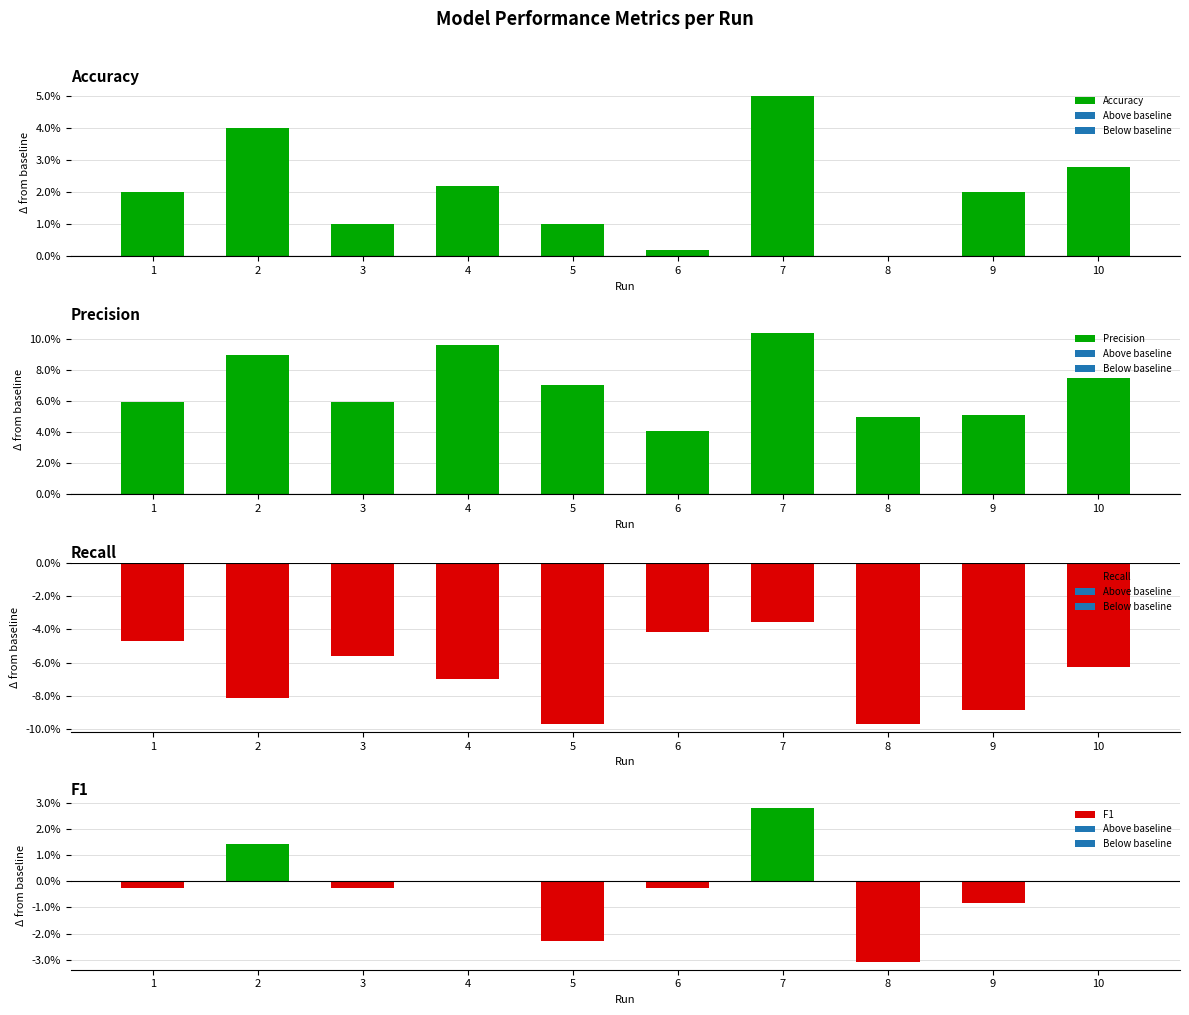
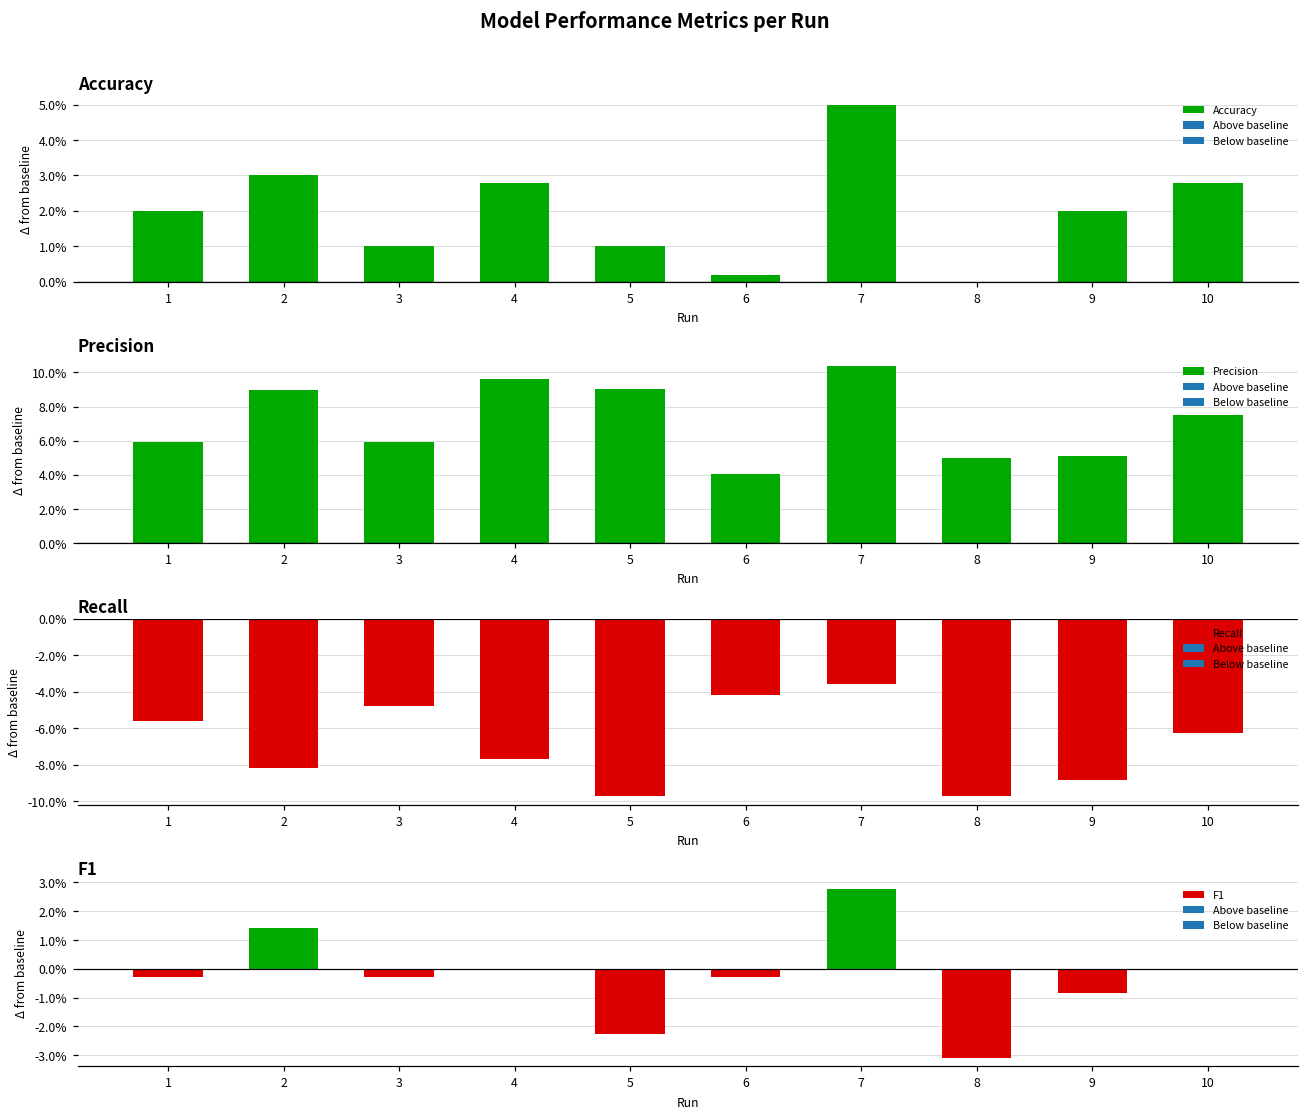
  {
    "Accuracy": {
      "1": "2.0%",
-     "2": "4.0%",
+     "2": "3.0%",
      "3": "1.0%",
-     "4": "2.2%",
+     "4": "2.8%",
      "5": "1.0%",
      "6": "0.2%",
      "7": "5.0%",
      "8": "0.0%",
      "9": "2.0%",
      "10": "2.8%"
    },
    "Precision": {
      "1": "6.0%",
      "2": "9.0%",
      "3": "6.0%",
      "4": "9.6%",
-     "5": "7.1%",
+     "5": "9.1%",
      "6": "4.1%",
      "7": "10.4%",
      "8": "5.0%",
      "9": "5.1%",
      "10": "7.5%"
    },
    "Recall": {
-     "1": "-4.7%",
+     "1": "-5.6%",
      "2": "-8.2%",
-     "3": "-5.6%",
-     "4": "-7.0%",
+     "3": "-4.8%",
+     "4": "-7.7%",
      "5": "-9.7%",
      "6": "-4.2%",
      "7": "-3.6%",
      "8": "-9.7%",
      "9": "-8.8%",
      "10": "-6.3%"
    },
    "F1": {
      "1": "-0.3%",
      "2": "1.4%",
      "3": "-0.3%",
      "4": "0.0%",
      "5": "-2.3%",
      "6": "-0.3%",
      "7": "2.8%",
      "8": "-3.1%",
      "9": "-0.8%",
      "10": "0.0%"
    }
  }
